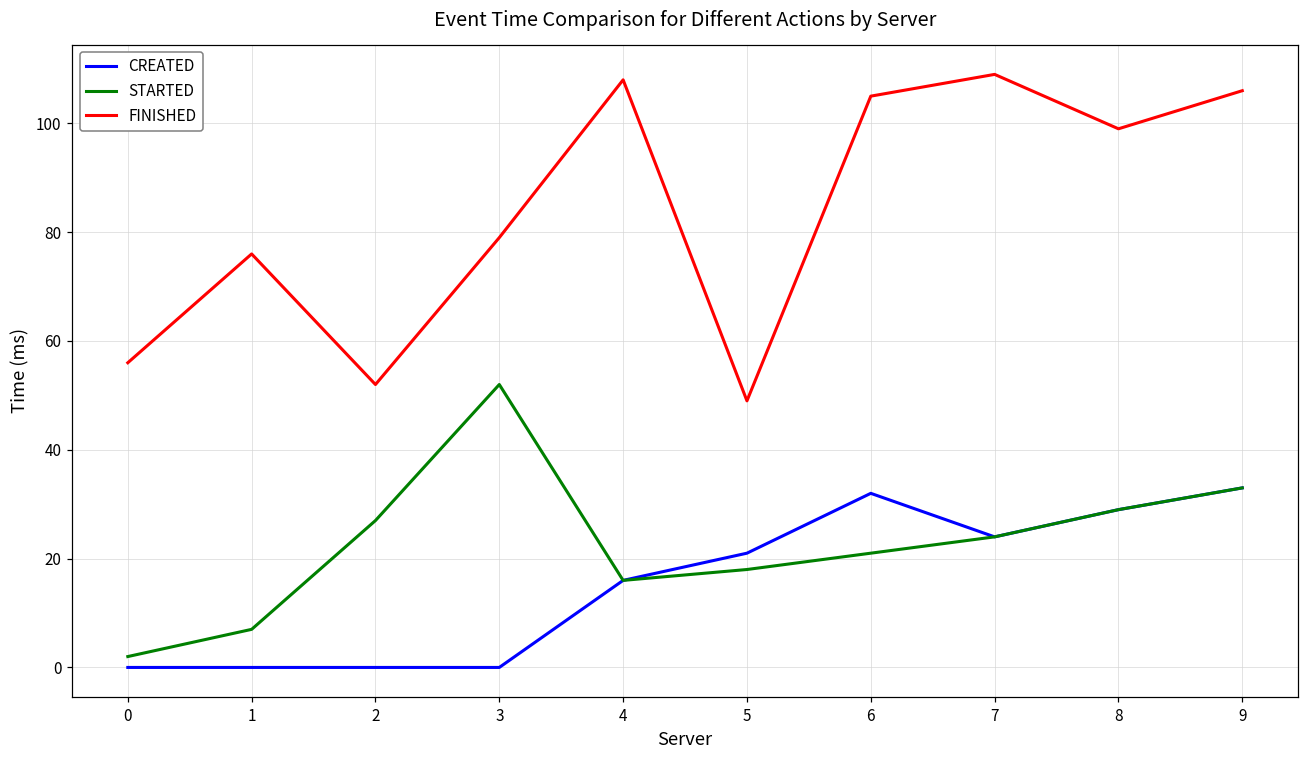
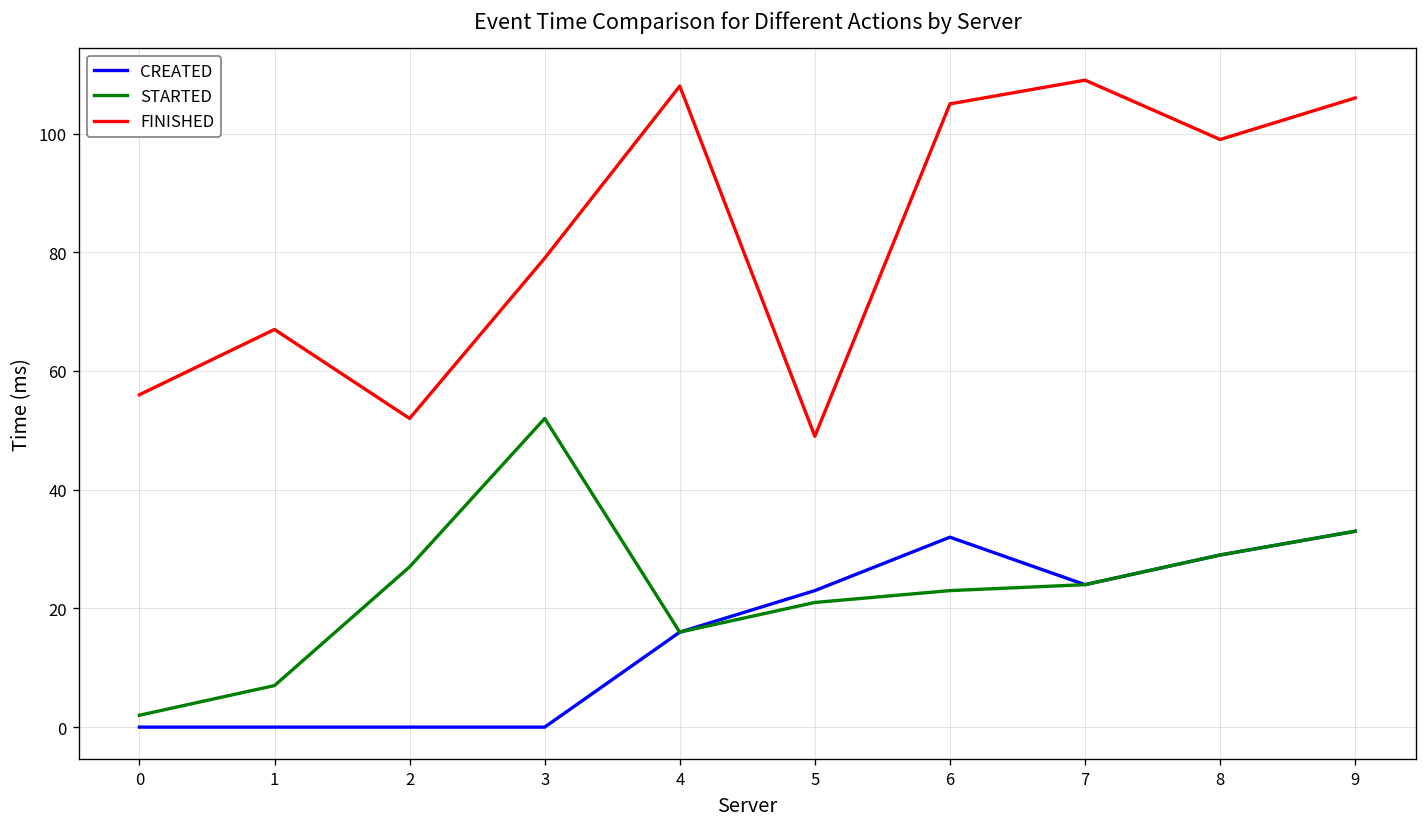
  {
    "CREATED": {
      "0": 0,
      "1": 0,
      "2": 0,
      "3": 0,
-     "5": 21,
+     "5": 23,
      "6": 32
    },
    "STARTED": {
      "0": 2,
      "1": 7,
      "2": 27,
      "3": 52,
-     "5": 18,
-     "6": 21
+     "5": 21,
+     "6": 23
    },
    "FINISHED": {
      "0": 56,
-     "1": 76,
+     "1": 67,
      "2": 52,
      "3": 79,
      "4": 108,
      "5": 49,
      "6": 105,
      "7": 109,
      "8": 99,
      "9": 106
    }
  }
